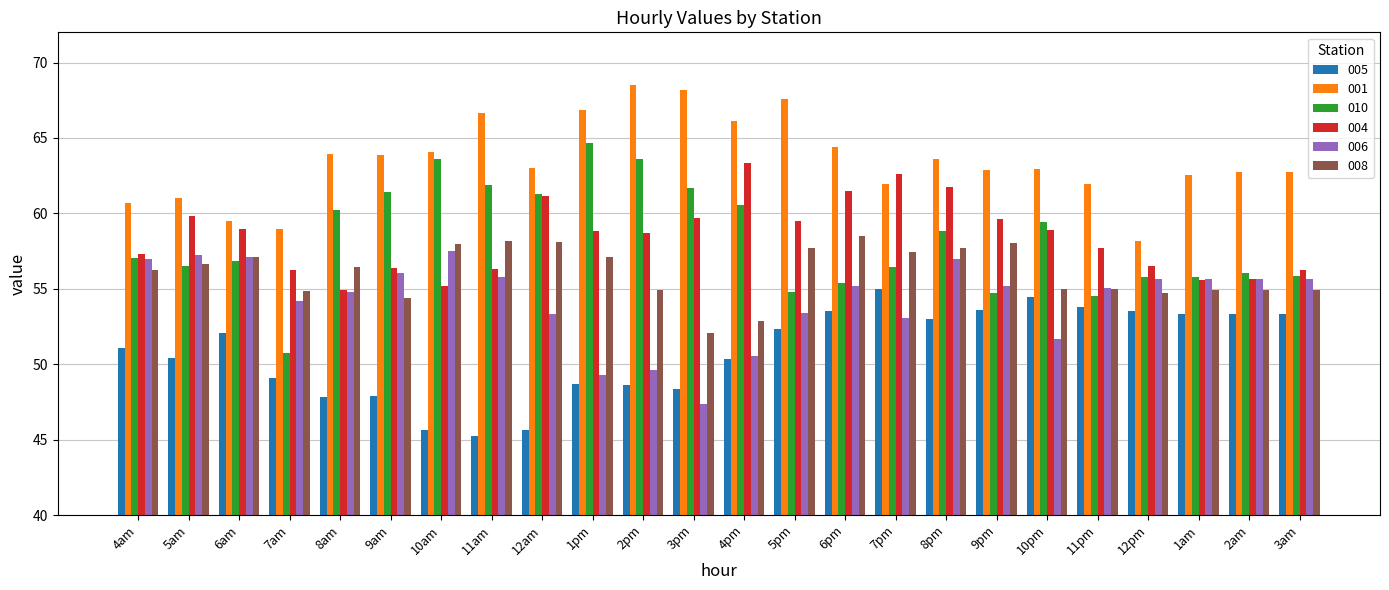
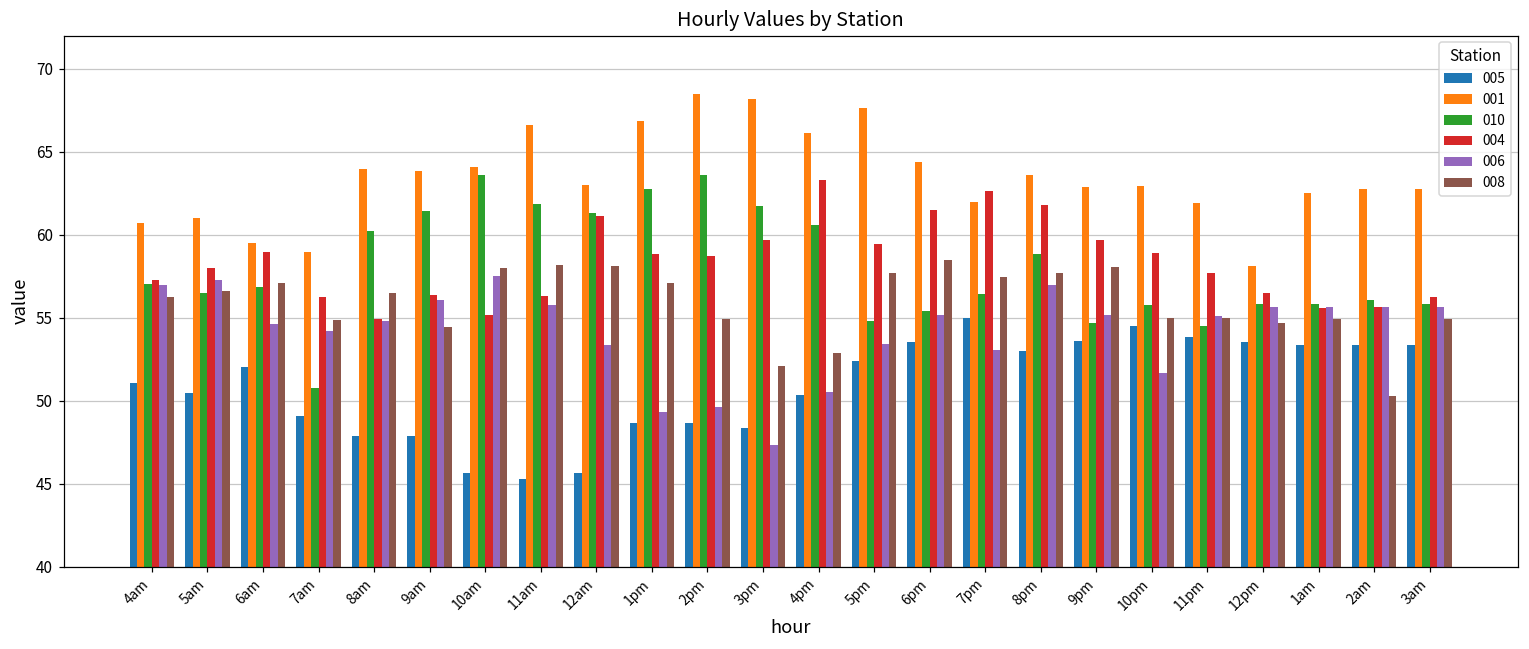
  {
    "005": {
      "4am": 51.1,
      "5am": 50.4,
      "6am": 52.1,
      "7am": 49.1,
      "8am": 47.8,
      "9am": 47.9,
      "10am": 45.6,
      "11am": 45.3,
      "12am": 45.6,
      "1pm": 48.7,
      "2pm": 48.6,
      "3pm": 48.3,
      "4pm": 50.3,
      "5pm": 52.4,
      "6pm": 53.5,
      "7pm": 55.0,
      "8pm": 53.0,
      "9pm": 53.6,
      "10pm": 54.5,
      "11pm": 53.8,
      "12pm": 53.5,
      "1am": 53.4,
      "2am": 53.4,
      "3am": 53.4
    },
    "001": {
      "4am": 60.7,
      "5am": 61.0,
      "6am": 59.5,
      "7am": 58.9,
      "8am": 63.9,
      "9am": 63.8,
      "10am": 64.1,
      "11am": 66.6,
      "12am": 63.0,
      "1pm": 66.9,
      "2pm": 68.5,
      "3pm": 68.2,
      "4pm": 66.1,
      "5pm": 67.6,
      "6pm": 64.4,
      "7pm": 62.0,
      "8pm": 63.6,
      "9pm": 62.9,
      "10pm": 63.0,
      "11pm": 61.9,
      "12pm": 58.1,
      "1am": 62.5,
      "2am": 62.7,
      "3am": 62.7
    },
    "010": {
      "4am": 57.0,
      "5am": 56.5,
      "6am": 56.8,
      "7am": 50.8,
      "8am": 60.2,
      "9am": 61.4,
      "10am": 63.6,
      "11am": 61.9,
      "12am": 61.3,
-     "1pm": 64.7,
+     "1pm": 62.8,
      "2pm": 63.6,
      "3pm": 61.7,
      "4pm": 60.6,
      "5pm": 54.8,
      "6pm": 55.4,
      "7pm": 56.4,
      "8pm": 58.8,
      "9pm": 54.7,
-     "10pm": 59.4,
+     "10pm": 55.7,
      "11pm": 54.5,
      "12pm": 55.8,
      "1am": 55.8,
      "2am": 56.0,
      "3am": 55.8
    },
    "004": {
      "4am": 57.3,
-     "5am": 59.8,
+     "5am": 58.0,
      "6am": 58.9,
      "7am": 56.2,
      "8am": 54.9,
      "9am": 56.4,
      "10am": 55.2,
      "11am": 56.3,
      "12am": 61.1,
      "1pm": 58.8,
      "2pm": 58.7,
      "3pm": 59.7,
      "4pm": 63.3,
      "5pm": 59.5,
      "6pm": 61.5,
      "7pm": 62.6,
      "8pm": 61.8,
      "9pm": 59.6,
      "10pm": 58.9,
      "11pm": 57.7,
      "12pm": 56.5,
      "1am": 55.6,
      "2am": 55.6,
      "3am": 56.2
    },
    "006": {
      "4am": 56.9,
      "5am": 57.2,
-     "6am": 57.1,
+     "6am": 54.6,
      "7am": 54.2,
      "8am": 54.8,
      "9am": 56.1,
      "10am": 57.5,
      "11am": 55.8,
      "12am": 53.3,
      "1pm": 49.3,
      "2pm": 49.6,
      "3pm": 47.4,
      "4pm": 50.5,
      "5pm": 53.4,
      "6pm": 55.2,
      "7pm": 53.1,
      "8pm": 57.0,
      "9pm": 55.2,
      "10pm": 51.6,
      "11pm": 55.1,
      "12pm": 55.6,
      "1am": 55.6,
      "2am": 55.6,
      "3am": 55.6
    },
    "008": {
      "4am": 56.3,
      "5am": 56.6,
      "6am": 57.1,
      "7am": 54.8,
      "8am": 56.5,
      "9am": 54.4,
      "10am": 58.0,
      "11am": 58.2,
      "12am": 58.1,
      "1pm": 57.1,
      "2pm": 54.9,
      "3pm": 52.1,
      "4pm": 52.9,
      "5pm": 57.7,
      "6pm": 58.5,
      "7pm": 57.4,
      "8pm": 57.7,
      "9pm": 58.0,
      "10pm": 55.0,
      "11pm": 55.0,
      "12pm": 54.7,
      "1am": 54.9,
-     "2am": 54.9,
+     "2am": 50.2,
      "3am": 54.9
    }
  }
